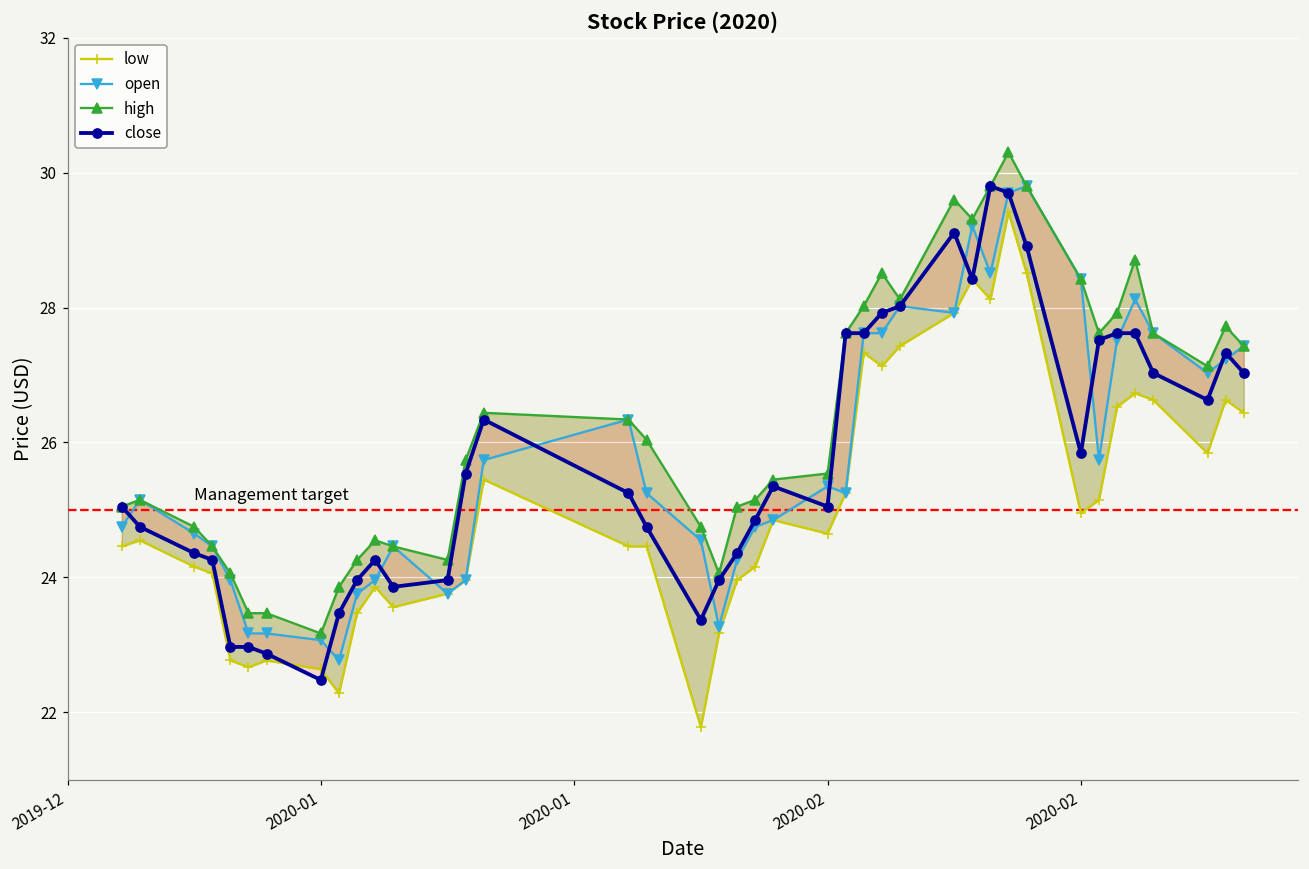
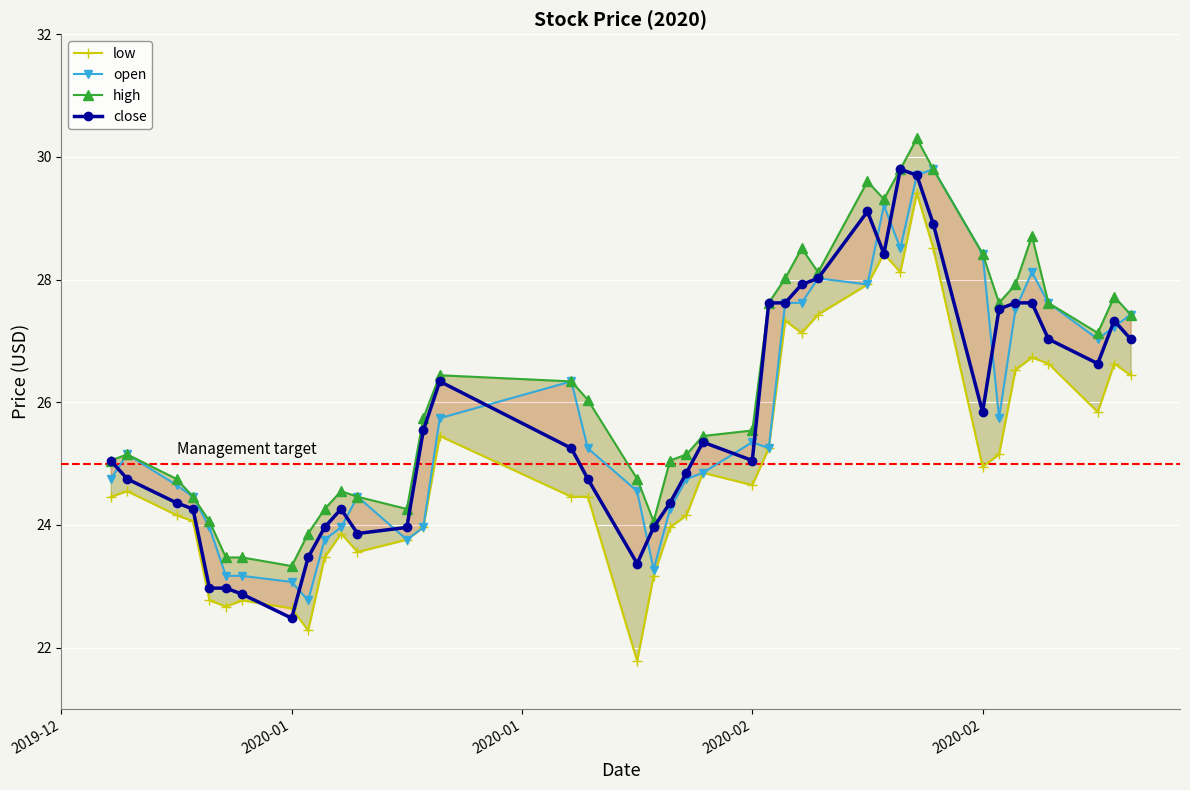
  {
    "low": {
      "2020-01": 22.6
    },
    "high": {
-     "2020-01": 23.2
+     "2020-01": 23.3
    },
    "close": {
      "2020-01": 22.5
    }
  }
